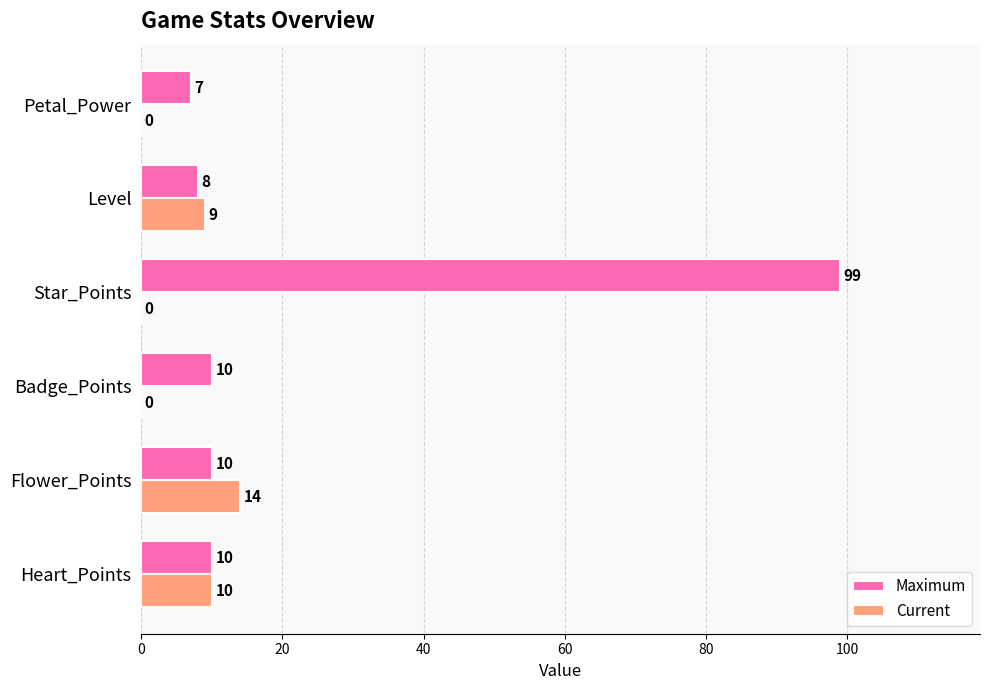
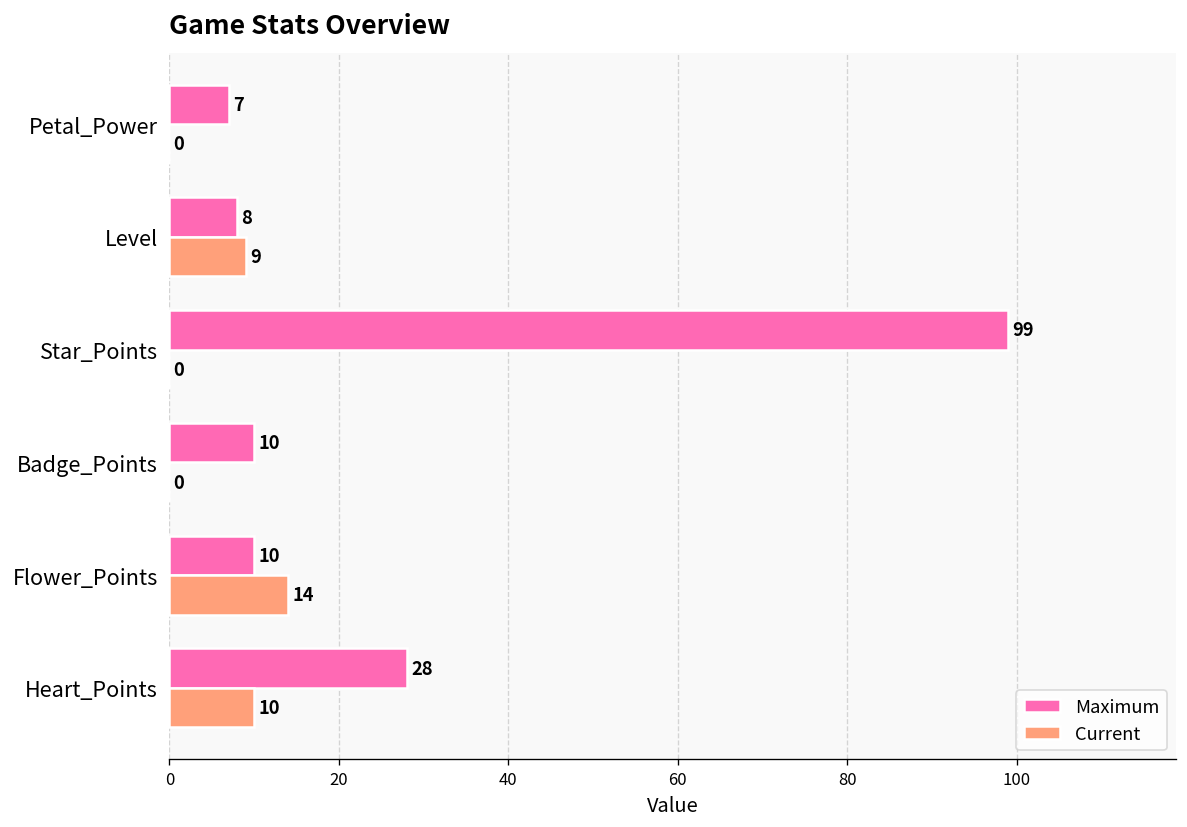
  {
    "Maximum": {
      "Petal_Power": 7,
      "Level": 8,
      "Star_Points": 99,
      "Badge_Points": 10,
      "Flower_Points": 10,
-     "Heart_Points": 10
+     "Heart_Points": 28
    },
    "Current": {
      "Petal_Power": 0,
      "Level": 9,
      "Star_Points": 0,
      "Badge_Points": 0,
      "Flower_Points": 14,
      "Heart_Points": 10
    }
  }
